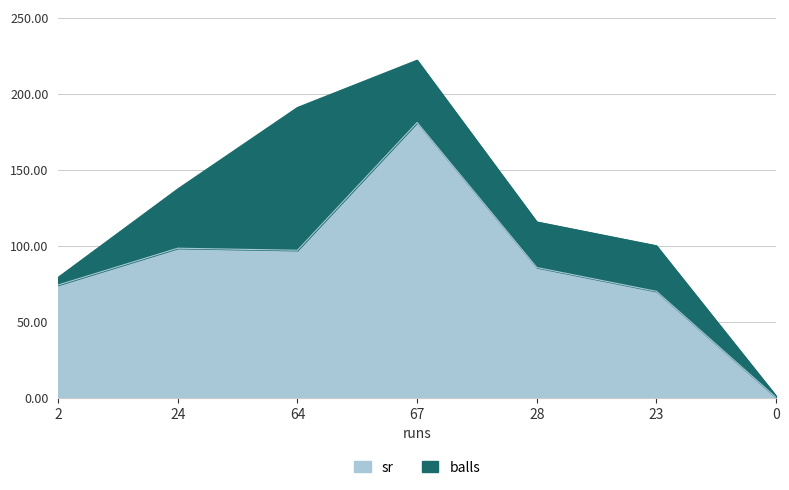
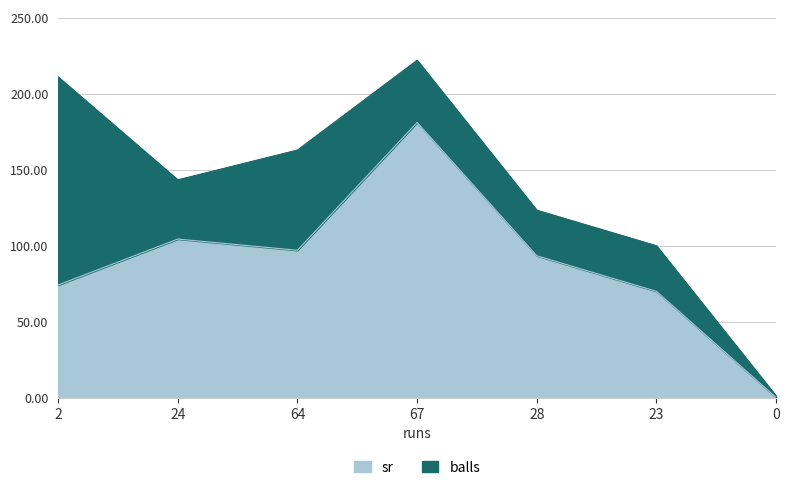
  {
    "sr": {
      "2": 74,
-     "24": 98,
+     "24": 104,
      "64": 97,
      "67": 181,
-     "28": 86,
+     "28": 93,
      "23": 70
    },
    "balls": {
-     "2": 5,
+     "2": 137,
      "24": 39,
-     "64": 94,
+     "64": 66,
      "67": 41,
      "28": 30,
      "23": 30
    }
  }
